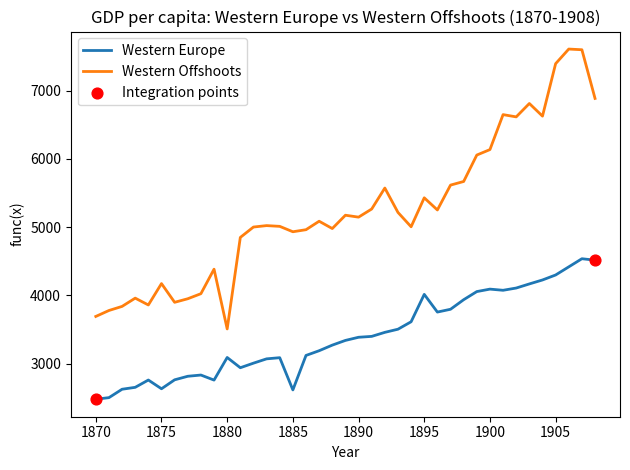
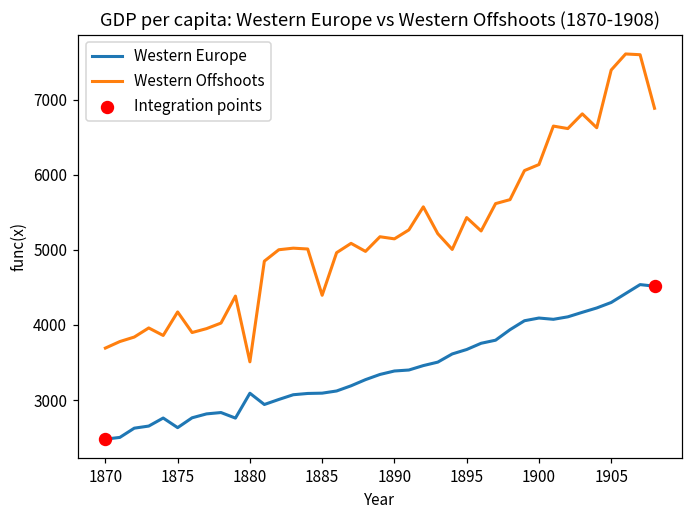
  {
    "Western Europe": {
      "1875": 2600,
      "1880": 3100,
-     "1885": 2600,
+     "1885": 3100,
      "1890": 3400,
-     "1895": 4000,
+     "1895": 3700,
      "1900": 4100,
      "1905": 4300
    },
    "Western Offshoots": {
      "1870": 3700,
      "1875": 4200,
      "1880": 3500,
-     "1885": 4900,
+     "1885": 4400,
      "1890": 5100,
      "1895": 5400,
      "1900": 6100,
      "1905": 7400
    }
  }
